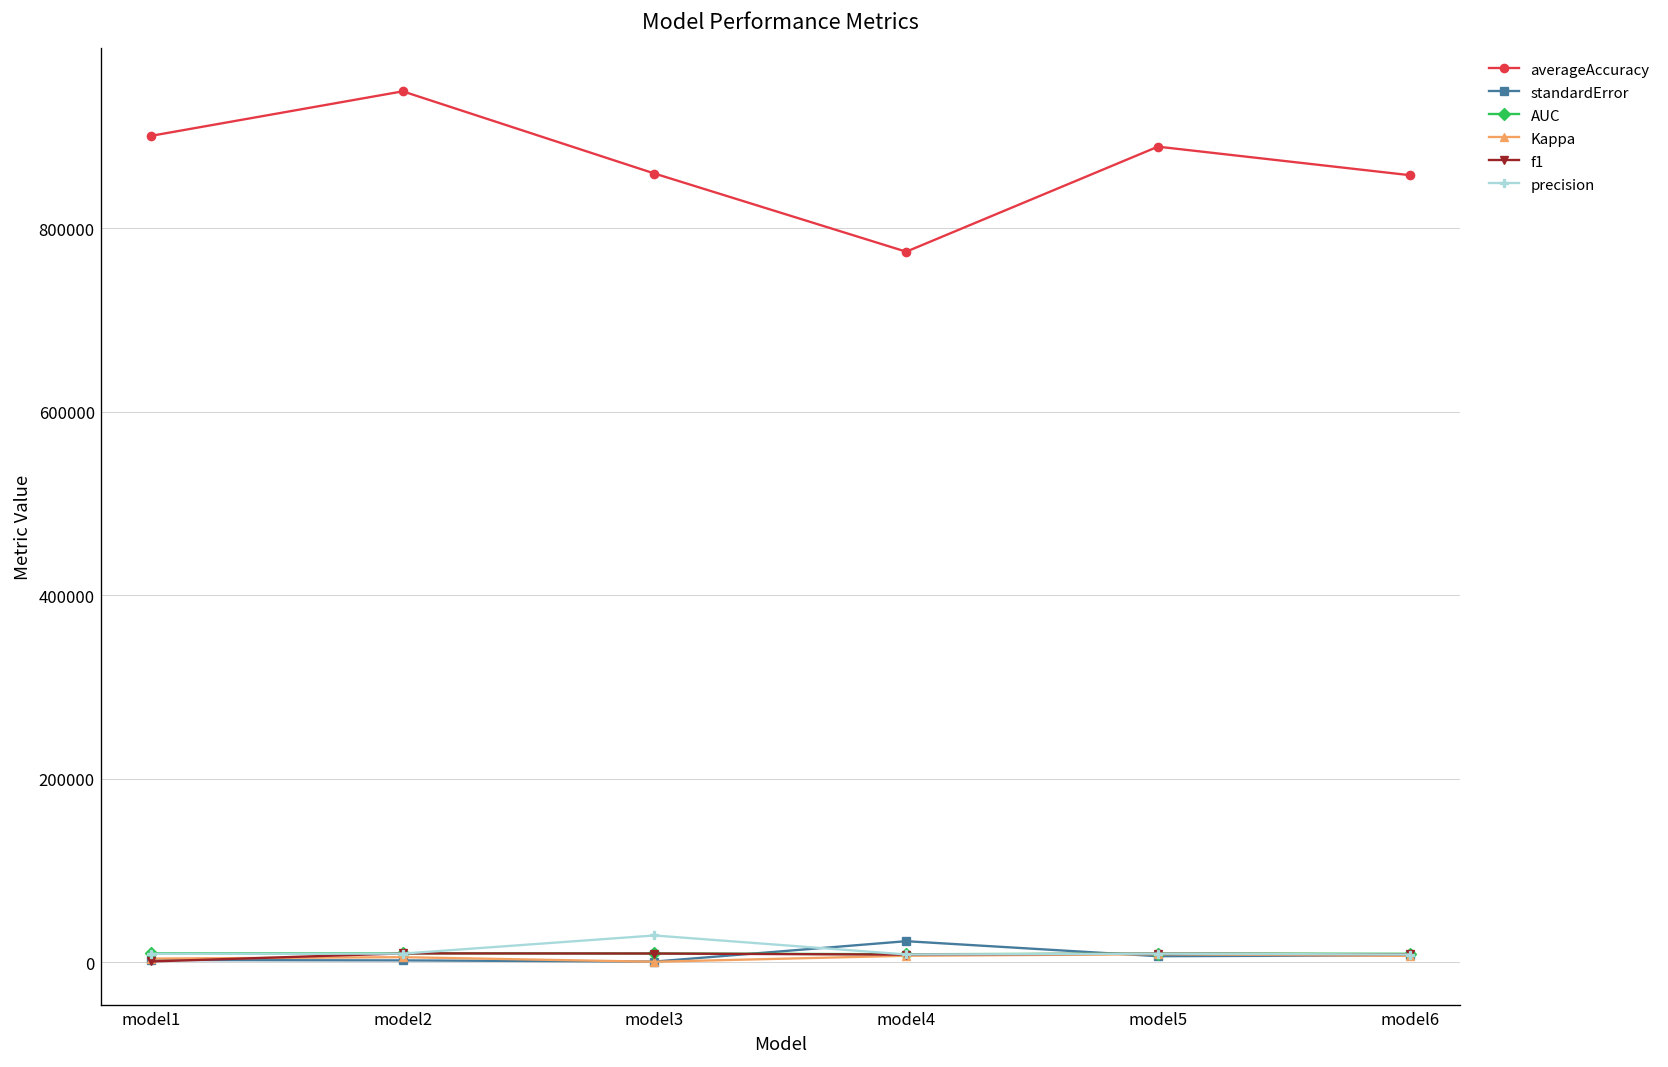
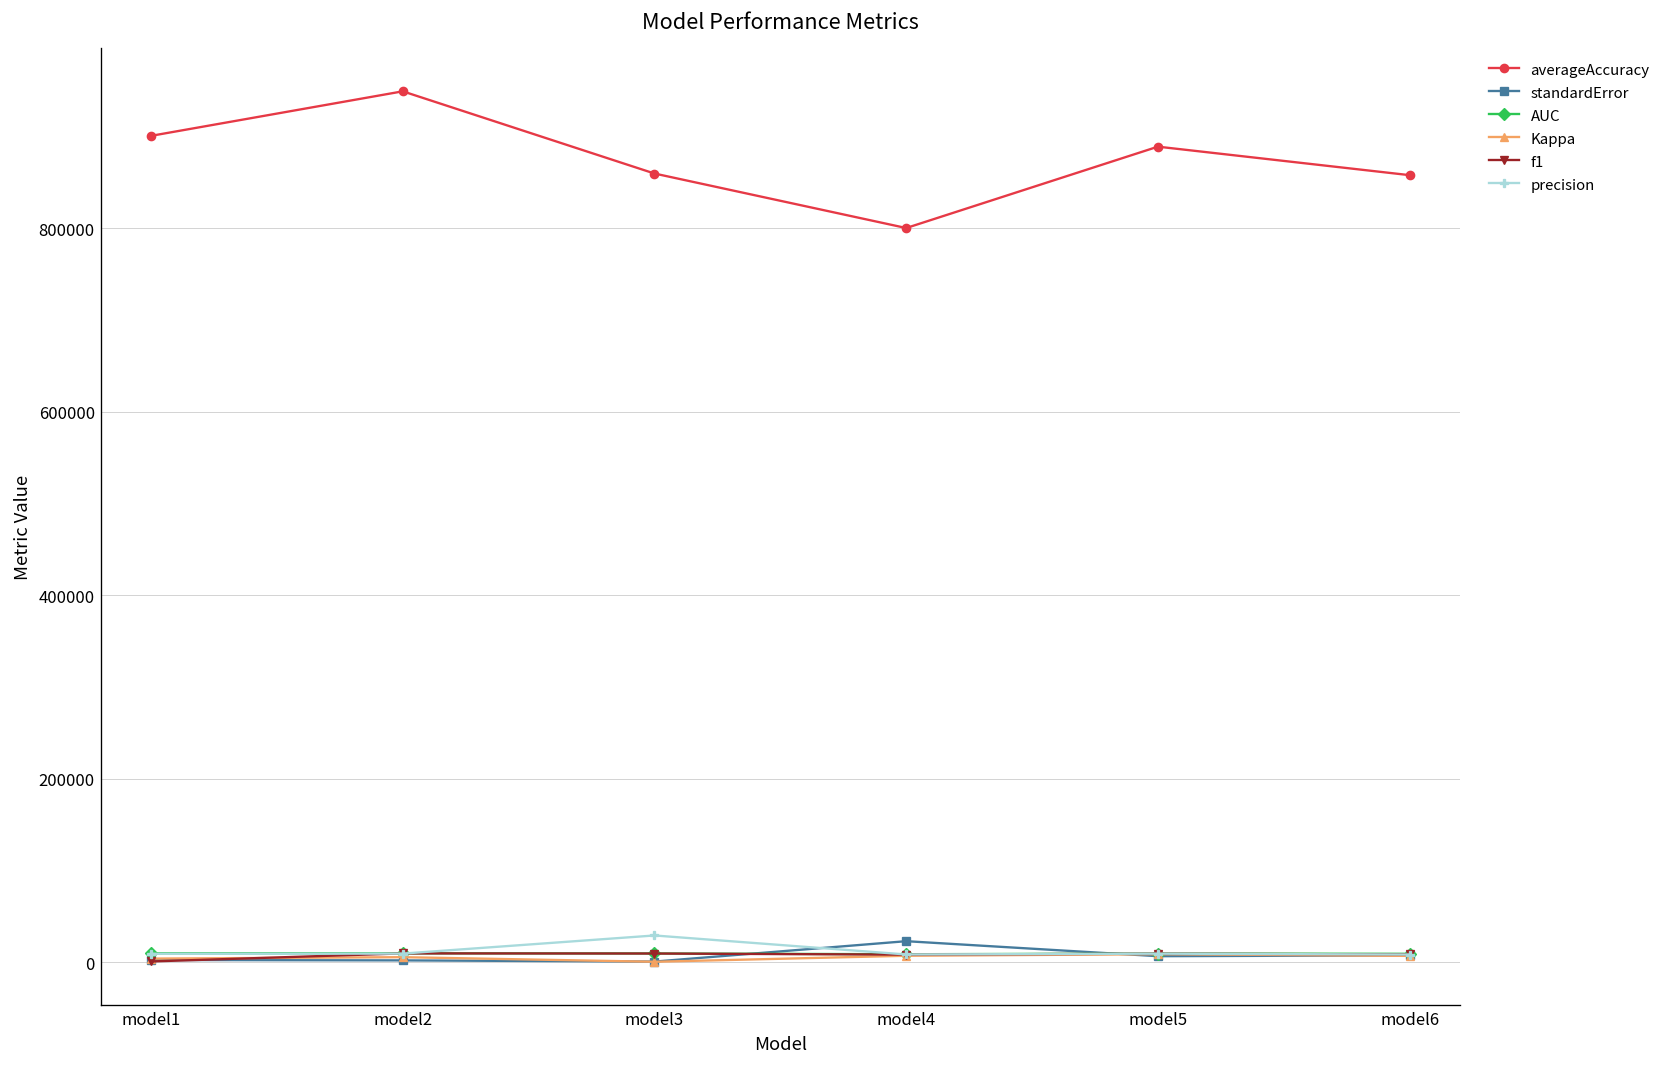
  {
    "averageAccuracy": {
      "model1": 900000,
      "model2": 950000,
      "model3": 860000,
-     "model4": 770000,
+     "model4": 800000,
      "model5": 890000,
      "model6": 860000
    },
    "standardError": {
      "model2": 0,
      "model4": 20000
    },
    "Kappa": {
      "model2": 10000
    },
    "precision": {
      "model3": 30000
    }
  }
